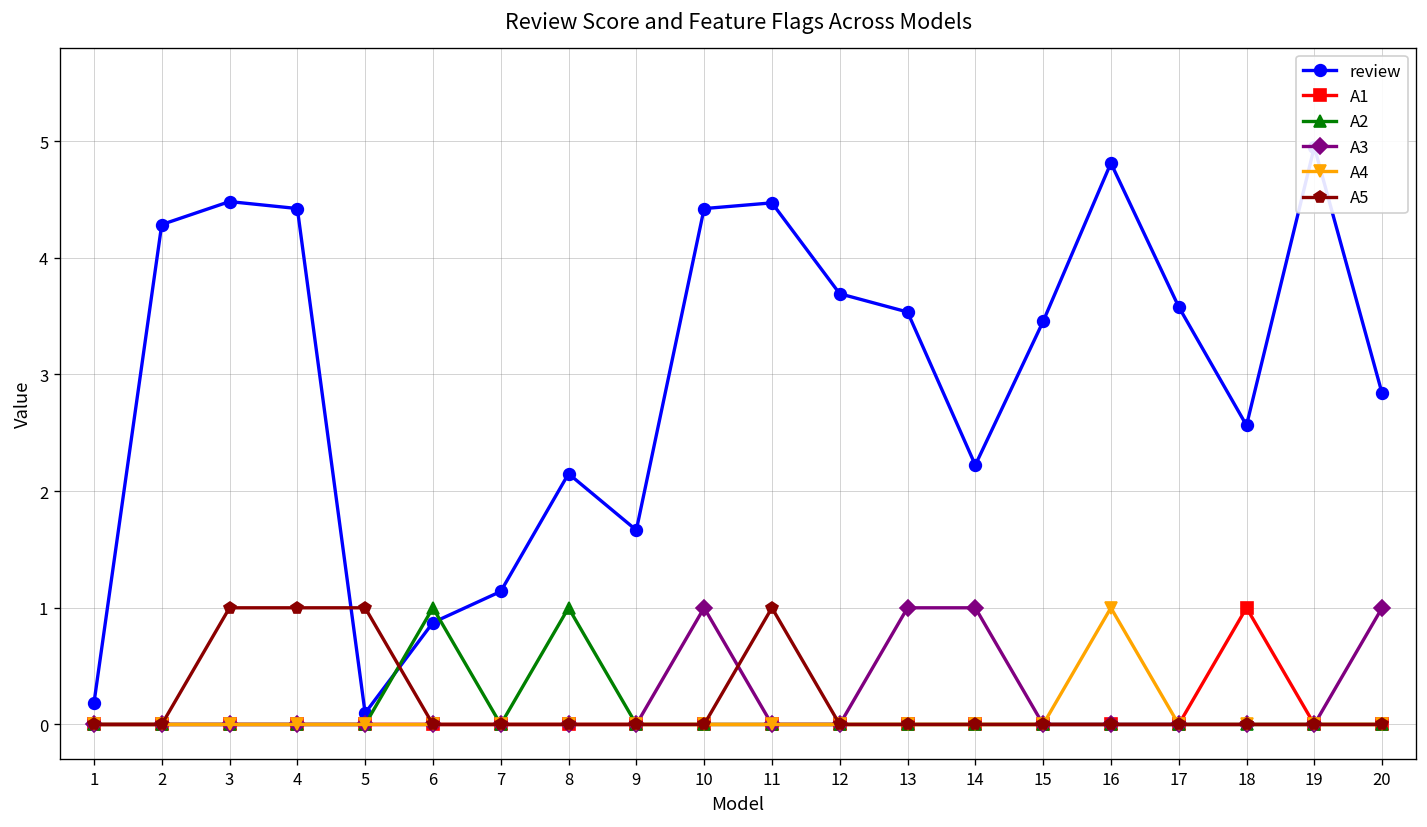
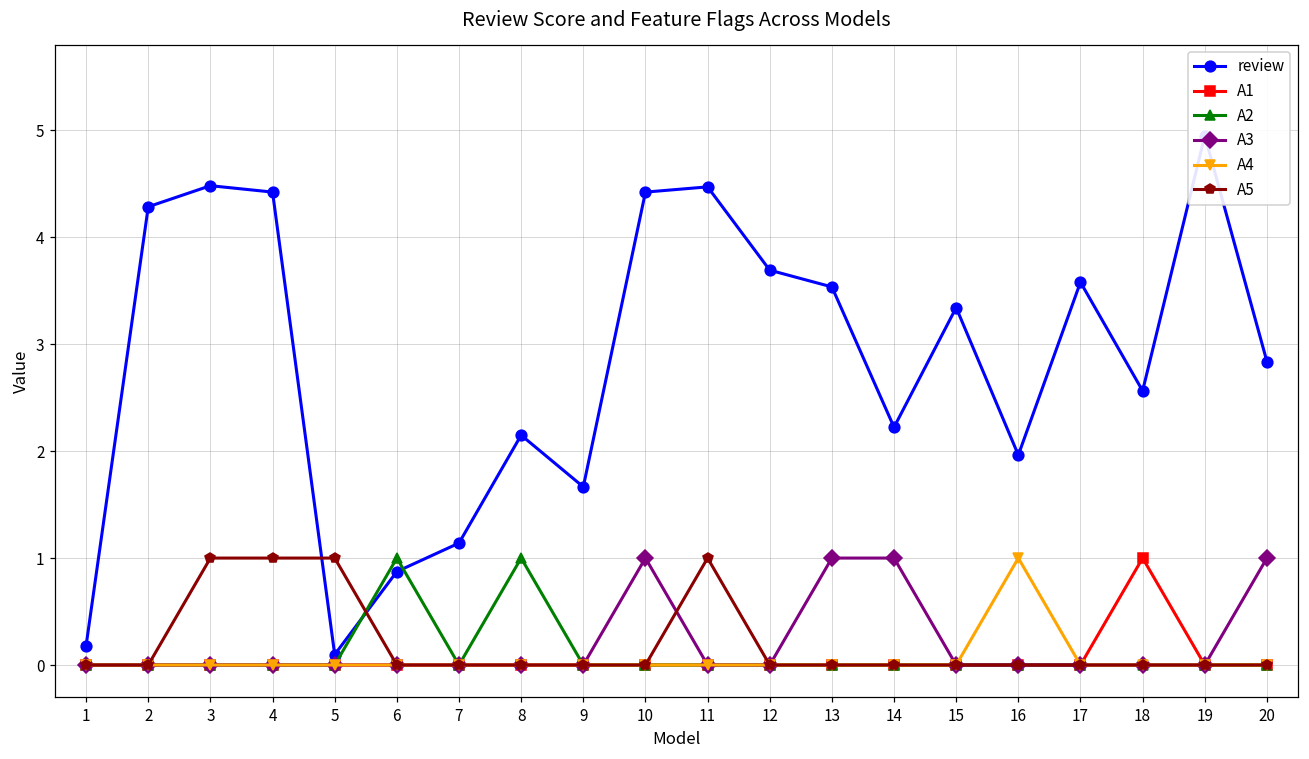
  {
    "review": {
      "1": 0.2,
      "2": 4.3,
      "3": 4.5,
      "4": 4.4,
      "5": 0.1,
      "6": 0.9,
      "7": 1.1,
      "8": 2.1,
      "9": 1.7,
      "10": 4.4,
      "11": 4.5,
      "12": 3.7,
      "13": 3.5,
      "14": 2.2,
-     "15": 3.5,
-     "16": 4.8,
+     "15": 3.3,
+     "16": 2.0,
      "17": 3.6,
      "18": 2.6,
      "20": 2.8
    },
    "A1": {
      "18": 1.0
    },
    "A2": {
      "6": 1.0,
      "8": 1.0
    },
    "A3": {
      "10": 1.0,
      "13": 1.0,
      "14": 1.0,
      "20": 1.0
    },
    "A4": {
      "16": 1.0
    },
    "A5": {
      "3": 1.0,
      "4": 1.0,
      "5": 1.0,
      "11": 1.0
    }
  }
